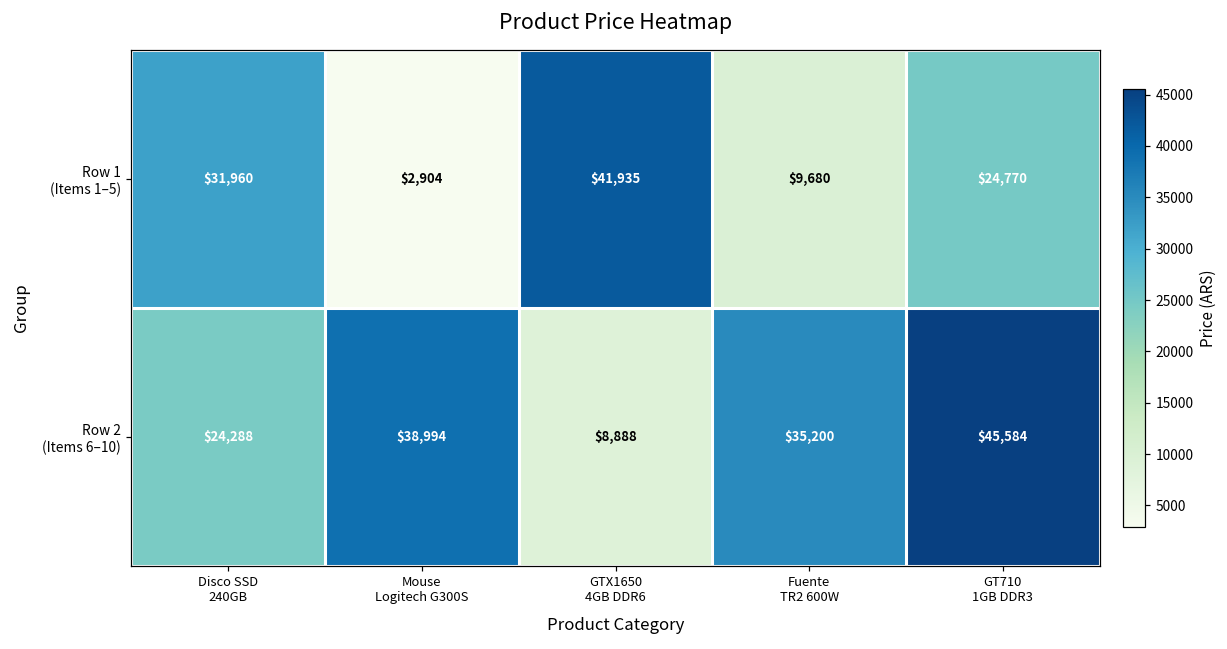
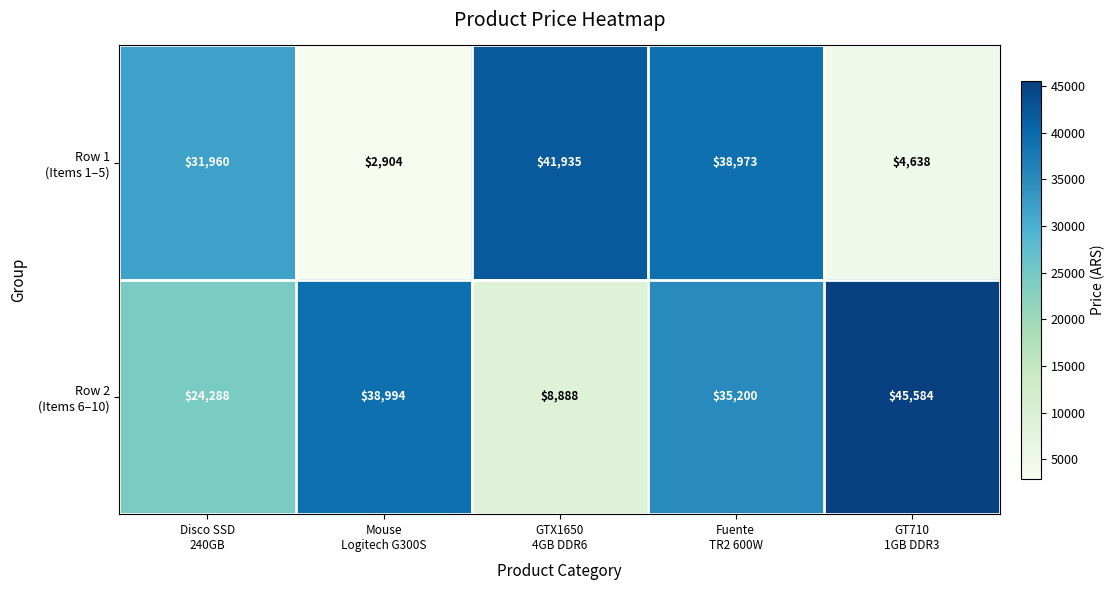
  {
    "Row 1 (Items 1–5)": {
      "Disco SSD 240GB": "$31,960",
      "Mouse Logitech G300S": "$2,904",
      "GTX1650 4GB DDR6": "$41,935",
-     "Fuente TR2 600W": "$9,680",
-     "GT710 1GB DDR3": "$24,770"
+     "Fuente TR2 600W": "$38,973",
+     "GT710 1GB DDR3": "$4,638"
    },
    "Row 2 (Items 6–10)": {
      "Disco SSD 240GB": "$24,288",
      "Mouse Logitech G300S": "$38,994",
      "GTX1650 4GB DDR6": "$8,888",
      "Fuente TR2 600W": "$35,200",
      "GT710 1GB DDR3": "$45,584"
    }
  }
